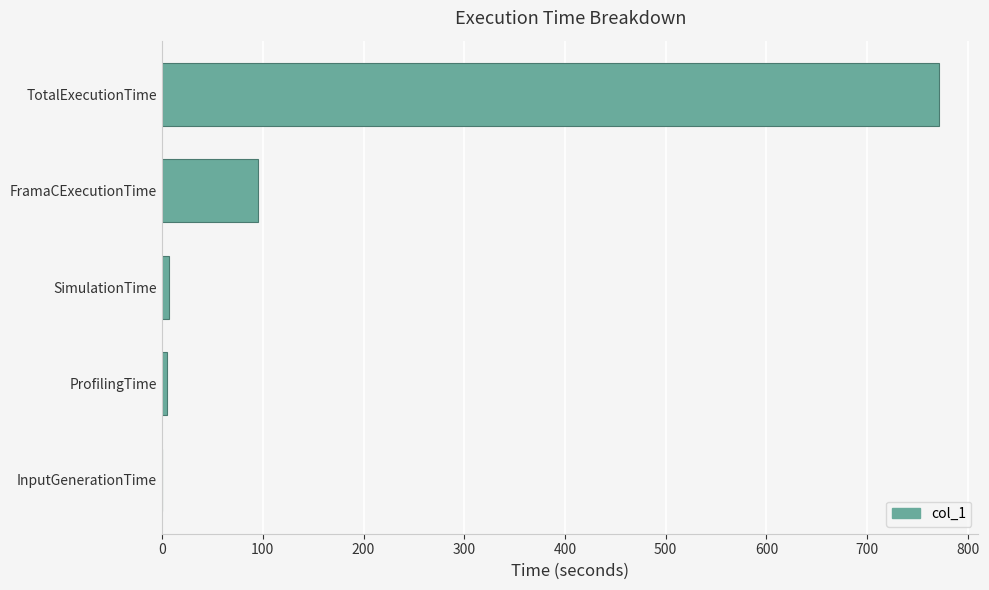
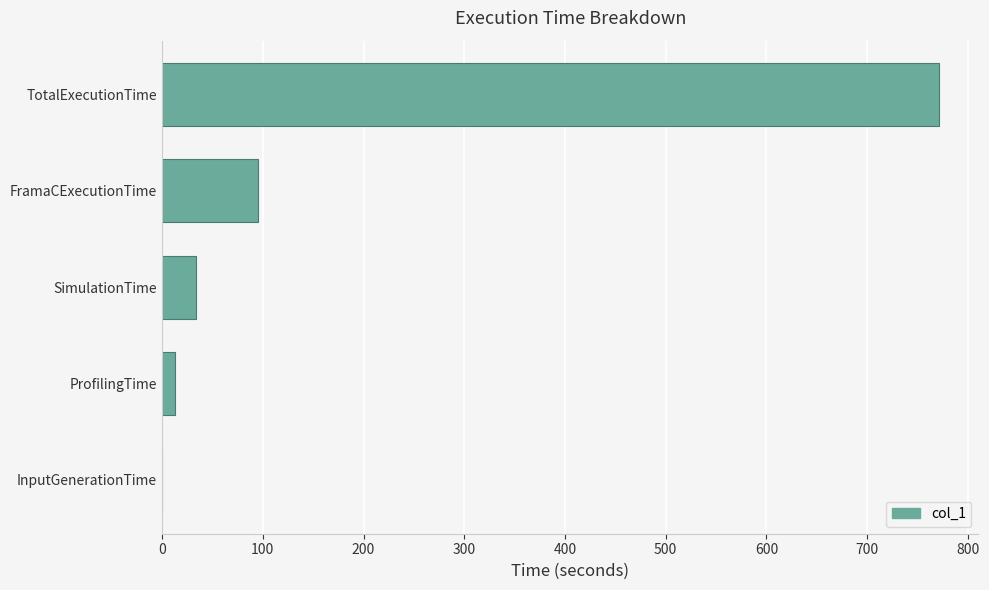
  {
    "TotalExecutionTime": 772,
    "FramaCExecutionTime": 95,
-   "SimulationTime": 7,
-   "ProfilingTime": 4
+   "SimulationTime": 33,
+   "ProfilingTime": 13
  }
